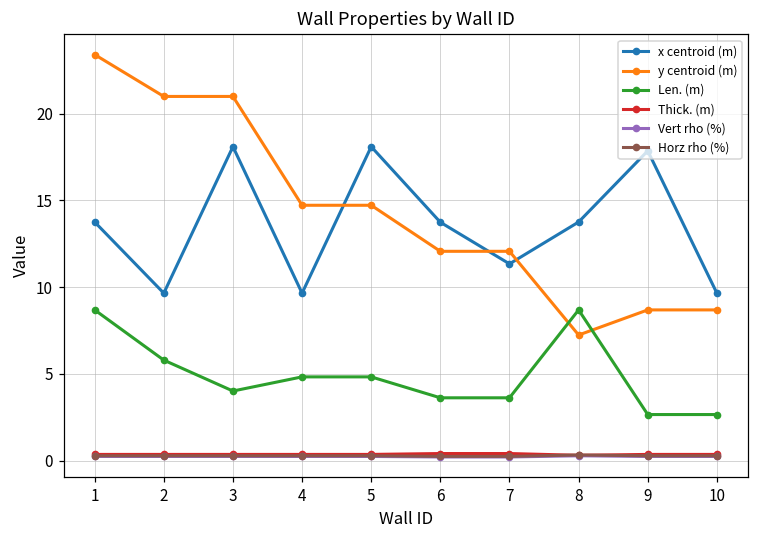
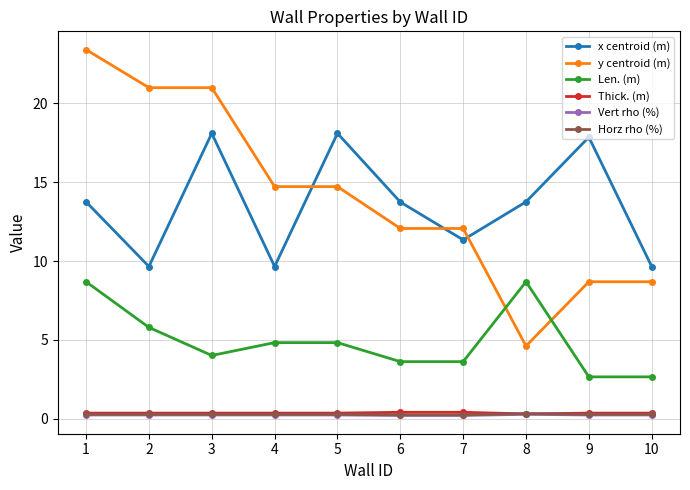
  {
    "x centroid (m)": {
      "1": 13.8,
      "2": 9.7,
      "3": 18.1,
      "4": 9.7,
      "5": 18.1,
      "6": 13.7,
      "7": 11.3,
      "8": 13.8,
      "10": 9.7
    },
    "y centroid (m)": {
      "1": 23.4,
      "2": 21.0,
      "3": 21.0,
      "4": 14.7,
      "5": 14.7,
      "6": 12.1,
      "7": 12.1,
-     "8": 7.2,
+     "8": 4.6,
      "9": 8.7,
      "10": 8.7
    },
    "Len. (m)": {
      "1": 8.7,
      "2": 5.8,
      "3": 4.0,
      "4": 4.8,
      "5": 4.8,
      "6": 3.6,
      "7": 3.6,
      "8": 8.7,
      "9": 2.7,
      "10": 2.7
    },
    "Thick. (m)": {
      "6": 0.4,
      "7": 0.4
    }
  }
